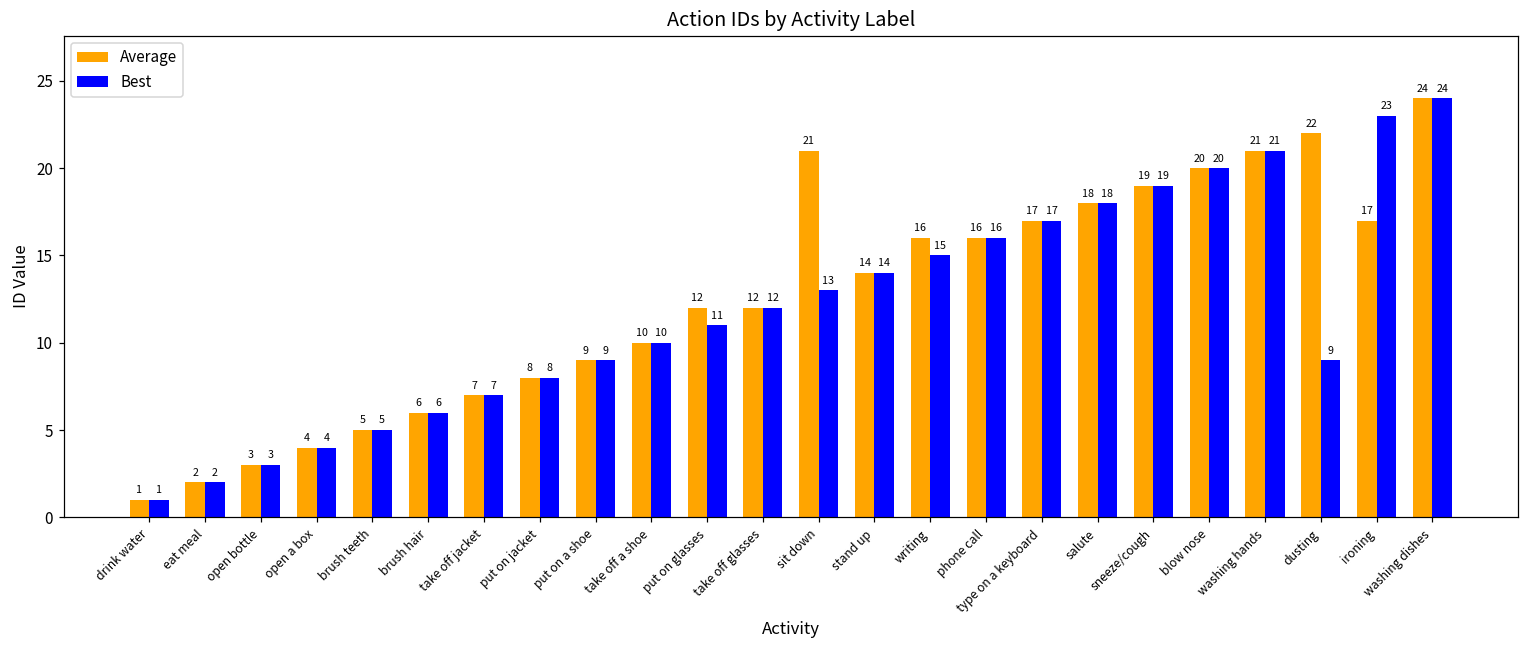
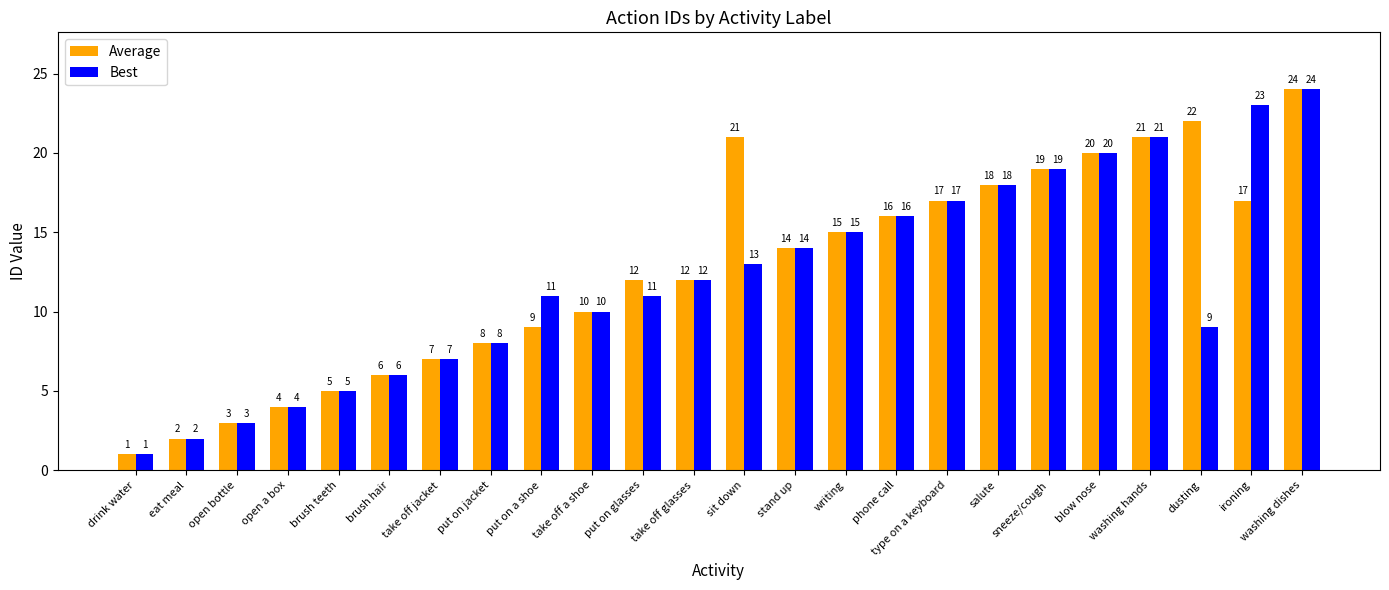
  {
    "Average": {
      "drink water": 1,
      "eat meal": 2,
      "open bottle": 3,
      "open a box": 4,
      "brush teeth": 5,
      "brush hair": 6,
      "take off jacket": 7,
      "put on jacket": 8,
      "put on a shoe": 9,
      "take off a shoe": 10,
      "put on glasses": 12,
      "take off glasses": 12,
      "sit down": 21,
      "stand up": 14,
-     "writing": 16,
+     "writing": 15,
      "phone call": 16,
      "type on a keyboard": 17,
      "salute": 18,
      "sneeze/cough": 19,
      "blow nose": 20,
      "washing hands": 21,
      "dusting": 22,
      "ironing": 17,
      "washing dishes": 24
    },
    "Best": {
      "drink water": 1,
      "eat meal": 2,
      "open bottle": 3,
      "open a box": 4,
      "brush teeth": 5,
      "brush hair": 6,
      "take off jacket": 7,
      "put on jacket": 8,
-     "put on a shoe": 9,
+     "put on a shoe": 11,
      "take off a shoe": 10,
      "put on glasses": 11,
      "take off glasses": 12,
      "sit down": 13,
      "stand up": 14,
      "writing": 15,
      "phone call": 16,
      "type on a keyboard": 17,
      "salute": 18,
      "sneeze/cough": 19,
      "blow nose": 20,
      "washing hands": 21,
      "dusting": 9,
      "ironing": 23,
      "washing dishes": 24
    }
  }
